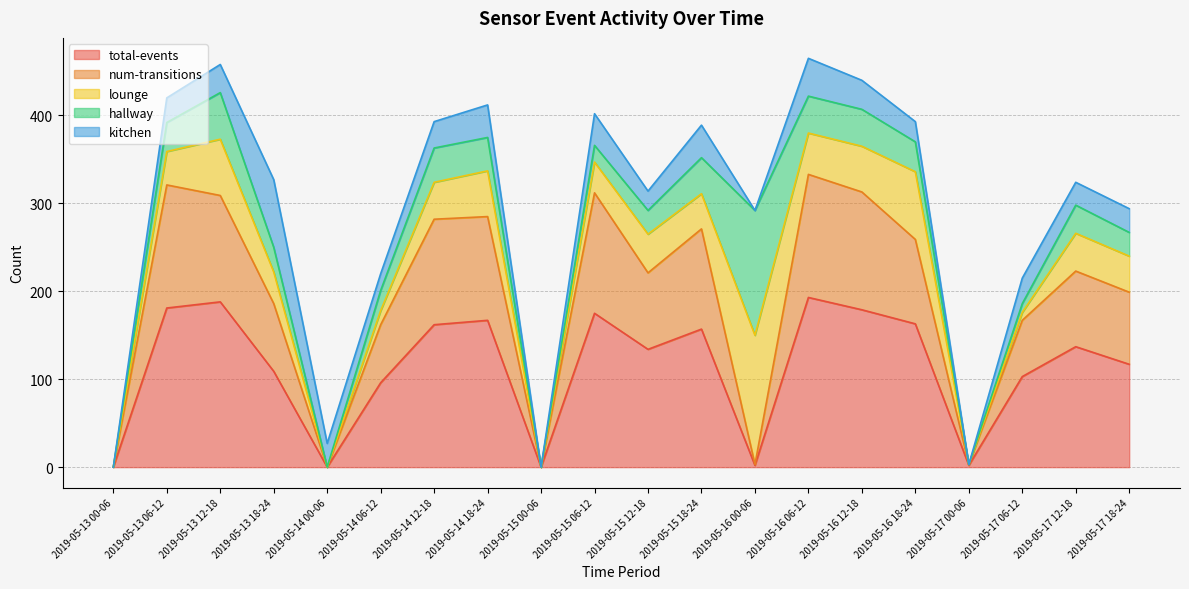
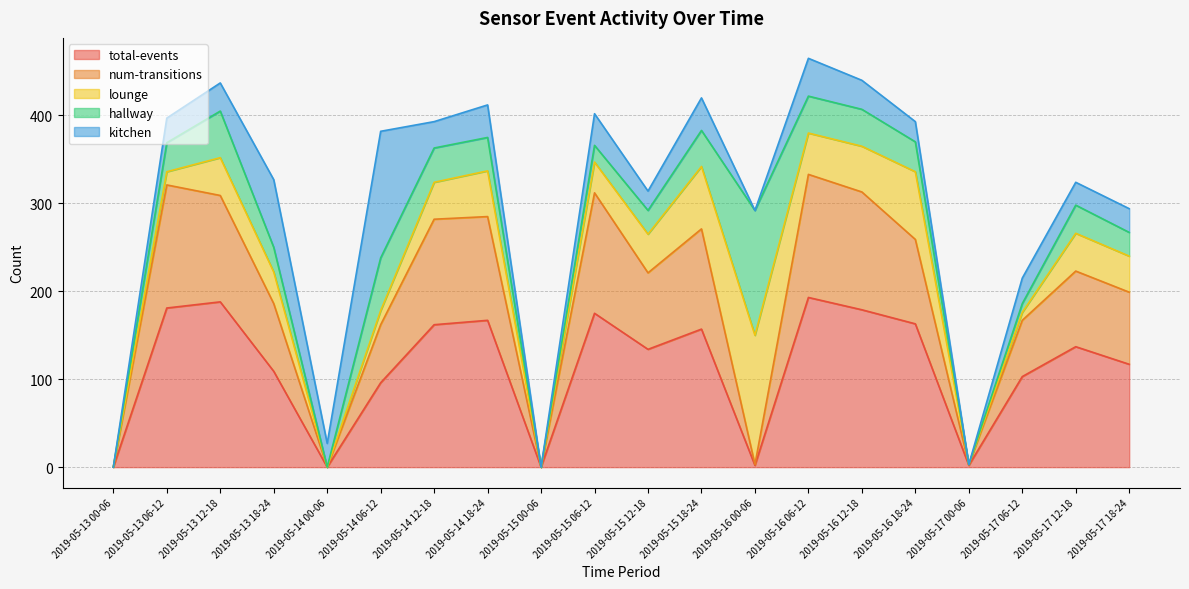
  {
    "lounge": {
-     "2019-05-13 06-12": 40,
-     "2019-05-13 12-18": 60,
+     "2019-05-13 06-12": 20,
+     "2019-05-13 12-18": 40,
      "2019-05-13 18-24": 40,
      "2019-05-14 06-12": 20,
      "2019-05-14 12-18": 40,
      "2019-05-14 18-24": 50,
      "2019-05-15 06-12": 40,
      "2019-05-15 12-18": 40,
-     "2019-05-15 18-24": 40,
+     "2019-05-15 18-24": 70,
      "2019-05-16 00-06": 150,
      "2019-05-16 06-12": 50,
      "2019-05-16 12-18": 50,
      "2019-05-16 18-24": 80,
      "2019-05-17 06-12": 10,
      "2019-05-17 12-18": 40,
      "2019-05-17 18-24": 40
    },
    "hallway": {
      "2019-05-13 12-18": 50,
      "2019-05-13 18-24": 30,
-     "2019-05-14 06-12": 20,
+     "2019-05-14 06-12": 60,
      "2019-05-14 12-18": 40,
      "2019-05-14 18-24": 40,
      "2019-05-15 06-12": 20,
      "2019-05-15 12-18": 30,
      "2019-05-15 18-24": 40,
      "2019-05-16 06-12": 40,
      "2019-05-16 12-18": 40,
      "2019-05-16 18-24": 30,
      "2019-05-17 06-12": 10,
      "2019-05-17 12-18": 30,
      "2019-05-17 18-24": 30
    },
    "kitchen": {
      "2019-05-13 12-18": 30,
      "2019-05-13 18-24": 80,
      "2019-05-14 00-06": 30,
-     "2019-05-14 06-12": 20,
+     "2019-05-14 06-12": 140,
      "2019-05-14 12-18": 30,
      "2019-05-14 18-24": 40,
      "2019-05-15 06-12": 40,
      "2019-05-15 12-18": 20,
      "2019-05-15 18-24": 40,
      "2019-05-16 06-12": 40,
      "2019-05-16 12-18": 30,
      "2019-05-16 18-24": 20,
      "2019-05-17 06-12": 30,
      "2019-05-17 12-18": 30,
      "2019-05-17 18-24": 30
    }
  }
